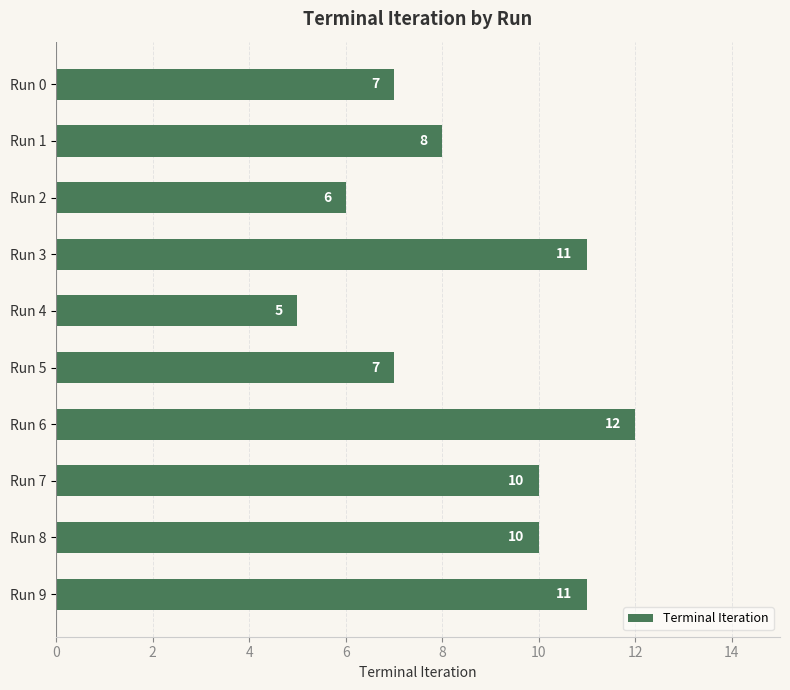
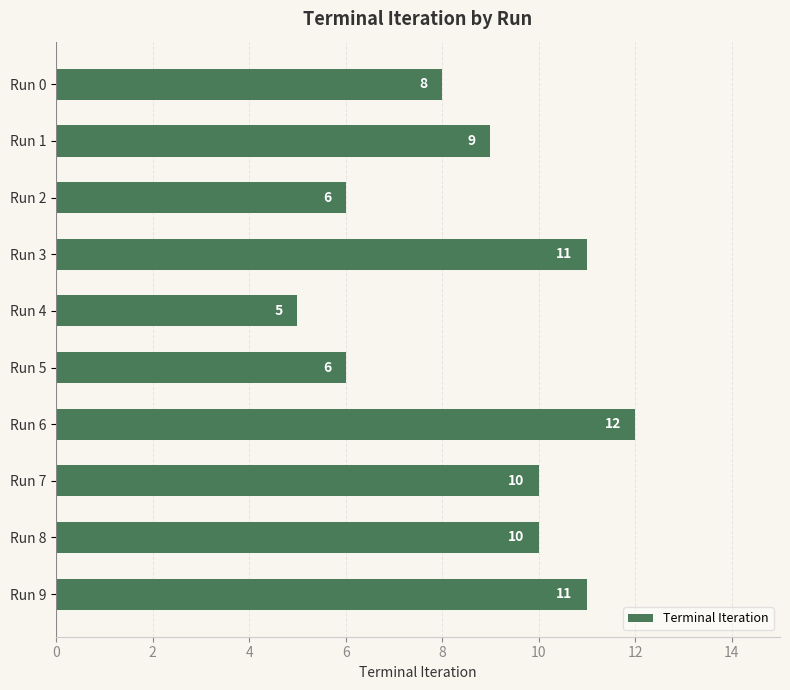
  {
-   "Run 0": 7,
-   "Run 1": 8,
+   "Run 0": 8,
+   "Run 1": 9,
    "Run 2": 6,
    "Run 3": 11,
    "Run 4": 5,
-   "Run 5": 7,
+   "Run 5": 6,
    "Run 6": 12,
    "Run 7": 10,
    "Run 8": 10,
    "Run 9": 11
  }
